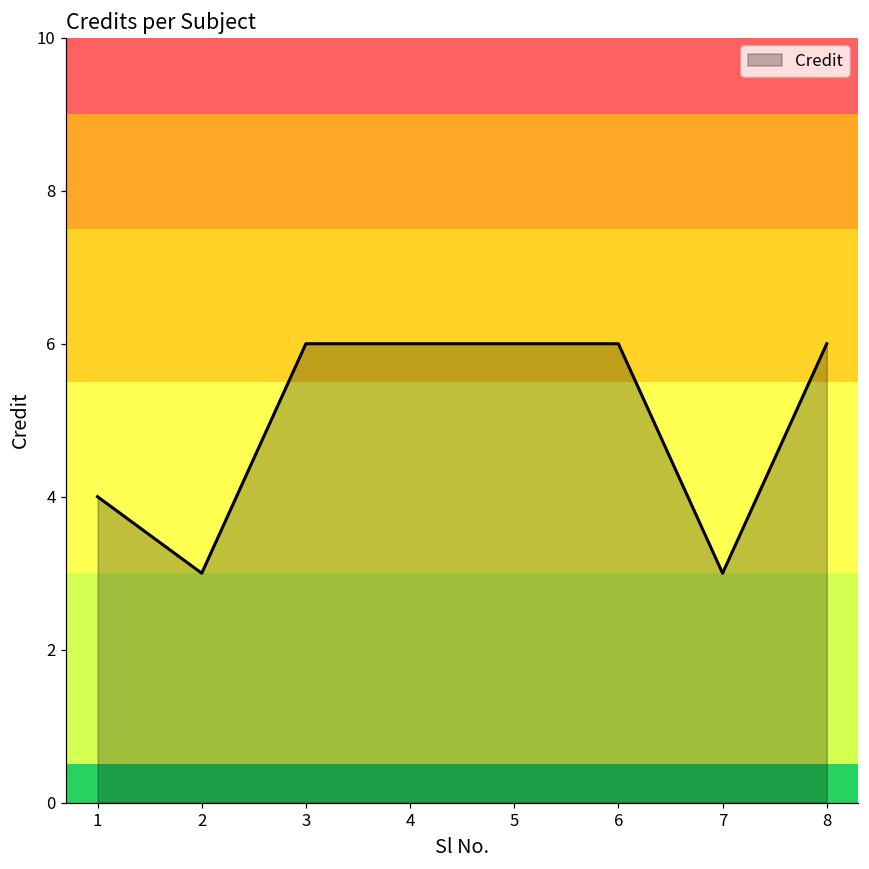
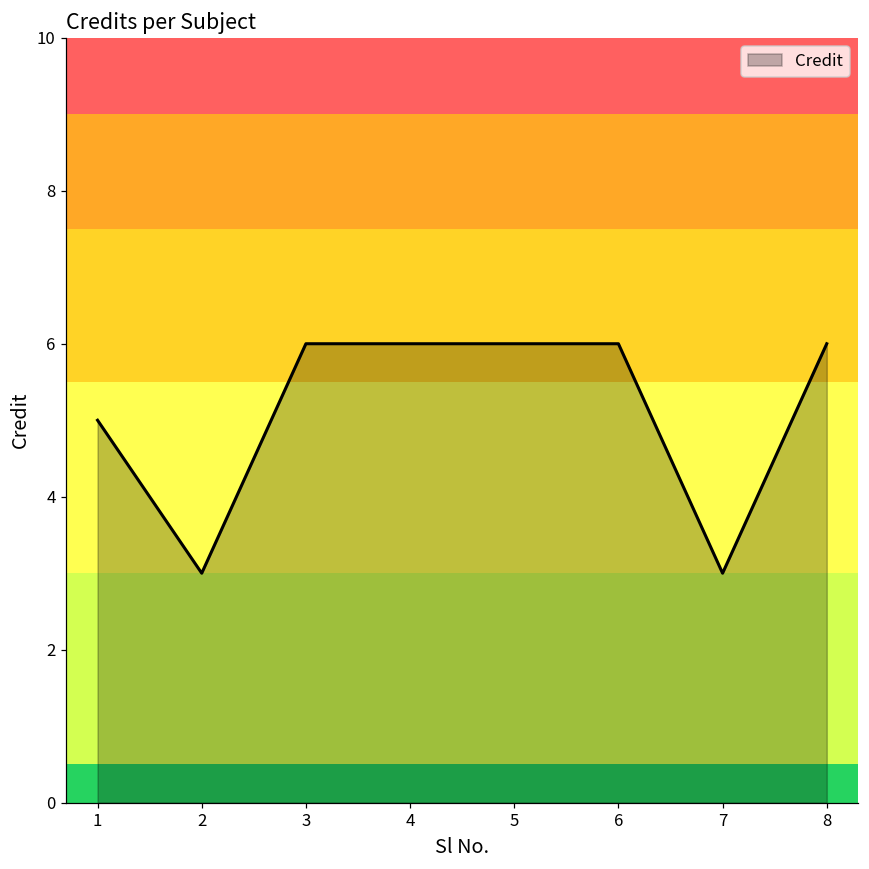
  {
-   "1": 4,
+   "1": 5,
    "2": 3,
    "3": 6,
    "4": 6,
    "5": 6,
    "6": 6,
    "7": 3,
    "8": 6
  }
